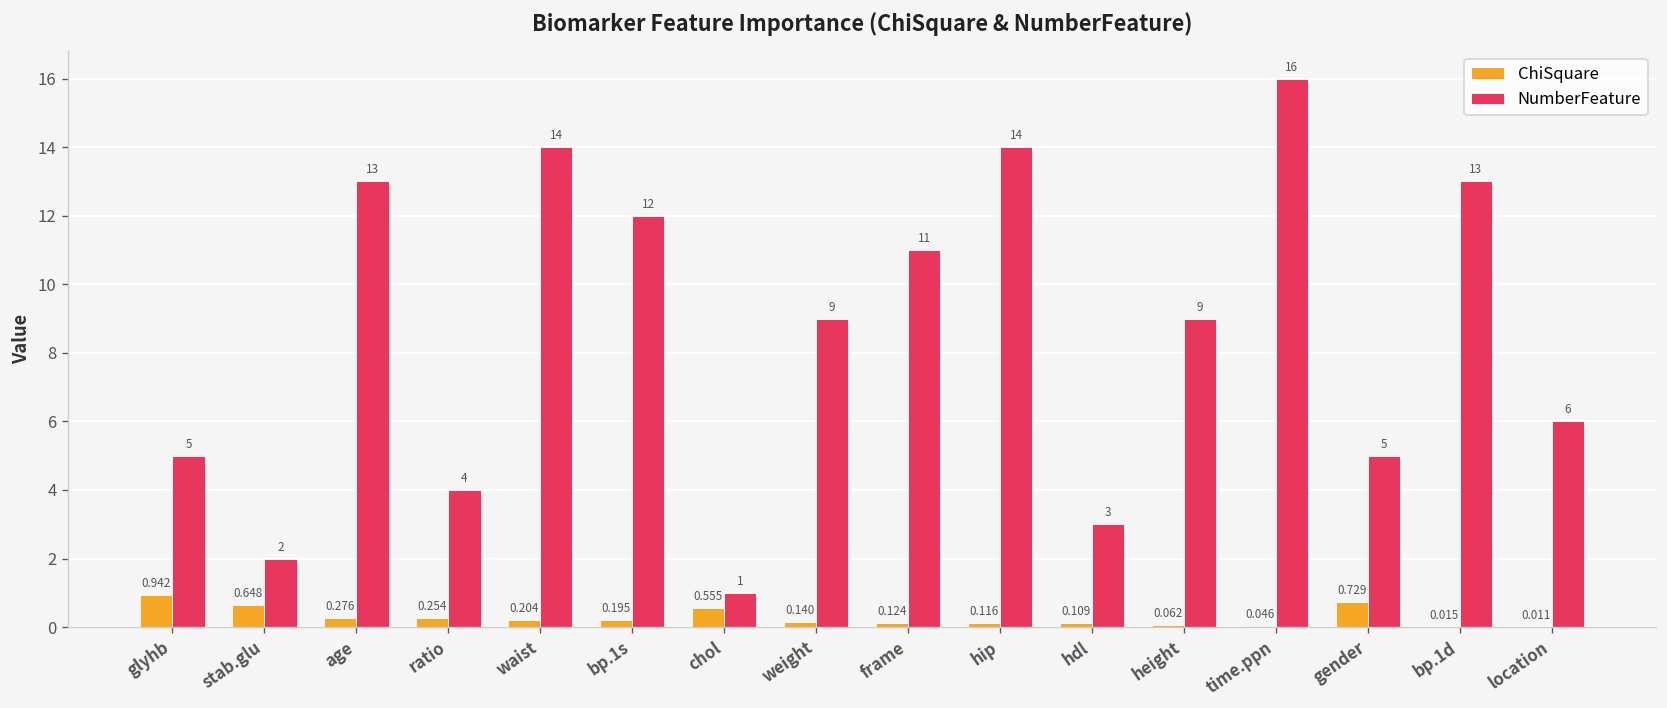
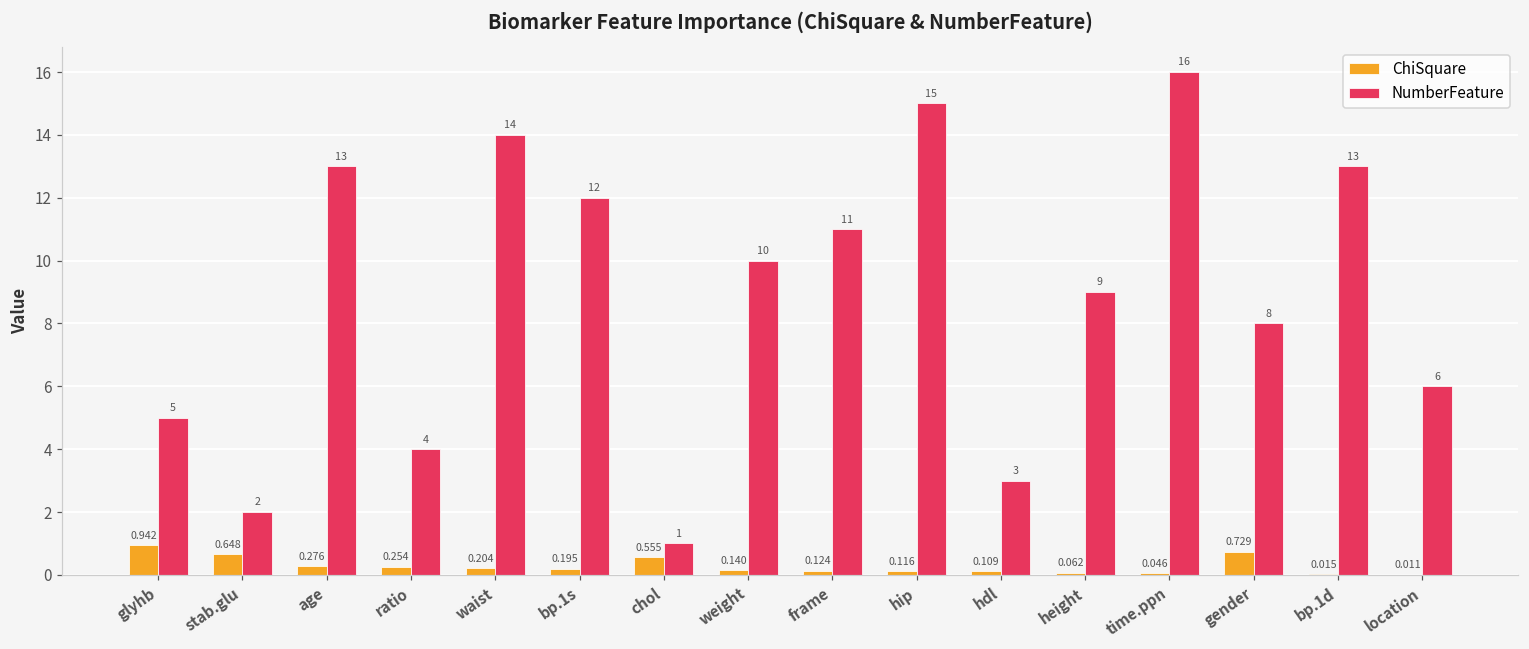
  {
    "ChiSquare": {
      "glyhb": 0.942,
      "stab.glu": 0.648,
      "age": 0.276,
      "ratio": 0.254,
      "waist": 0.204,
      "bp.1s": 0.195,
      "chol": 0.555,
      "weight": 0.140,
      "frame": 0.124,
      "hip": 0.116,
      "hdl": 0.109,
      "height": 0.062,
      "time.ppn": 0.046,
      "gender": 0.729,
      "bp.1d": 0.015,
      "location": 0.011
    },
    "NumberFeature": {
      "glyhb": 5,
      "stab.glu": 2,
      "age": 13,
      "ratio": 4,
      "waist": 14,
      "bp.1s": 12,
      "chol": 1,
-     "weight": 9,
+     "weight": 10,
      "frame": 11,
-     "hip": 14,
+     "hip": 15,
      "hdl": 3,
      "height": 9,
      "time.ppn": 16,
-     "gender": 5,
+     "gender": 8,
      "bp.1d": 13,
      "location": 6
    }
  }
